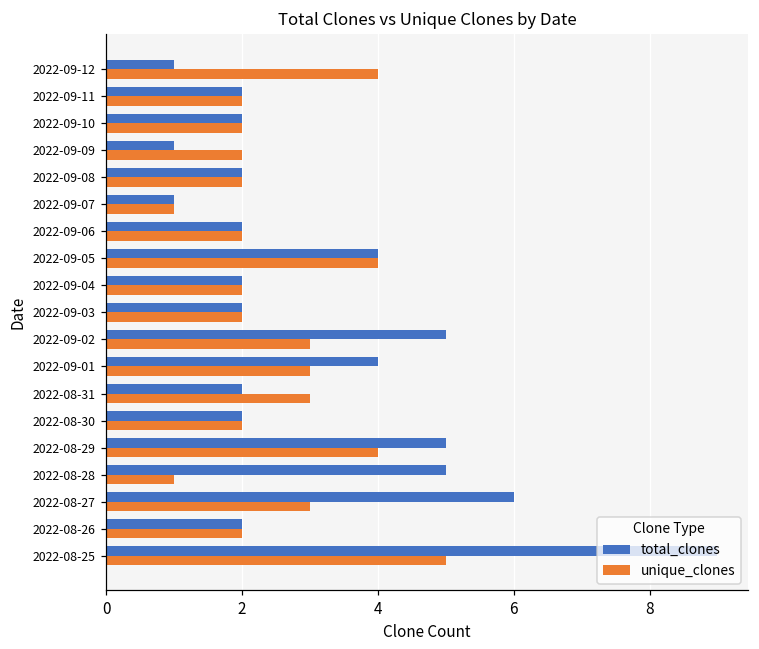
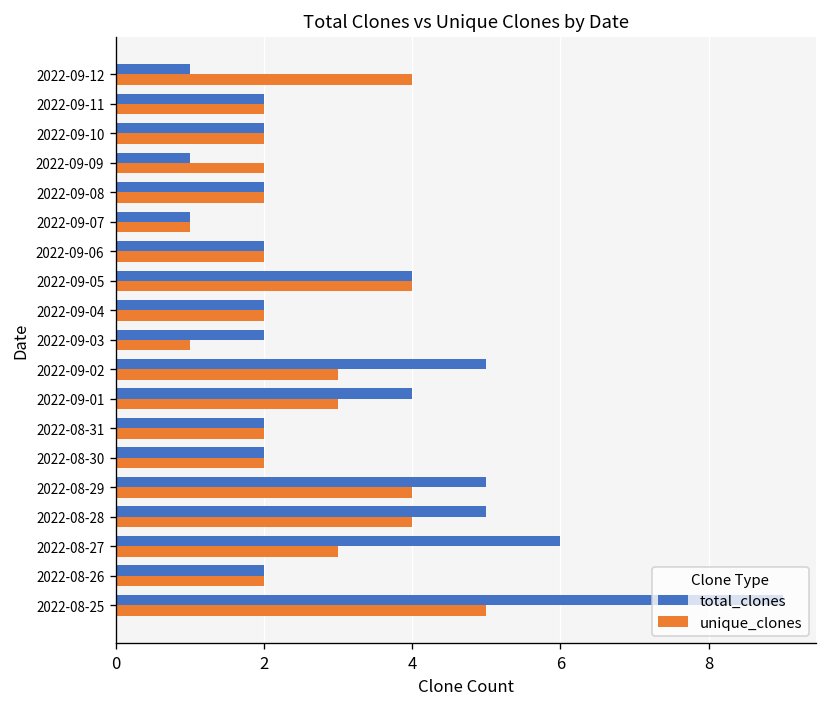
  {
    "total_clones": {
      "2022-09-12": 1,
      "2022-09-11": 2,
      "2022-09-10": 2,
      "2022-09-09": 1,
      "2022-09-08": 2,
      "2022-09-07": 1,
      "2022-09-06": 2,
      "2022-09-05": 4,
      "2022-09-04": 2,
      "2022-09-03": 2,
      "2022-09-02": 5,
      "2022-09-01": 4,
      "2022-08-31": 2,
      "2022-08-30": 2,
      "2022-08-29": 5,
      "2022-08-28": 5,
      "2022-08-27": 6,
      "2022-08-26": 2
    },
    "unique_clones": {
      "2022-09-12": 4,
      "2022-09-11": 2,
      "2022-09-10": 2,
      "2022-09-09": 2,
      "2022-09-08": 2,
      "2022-09-07": 1,
      "2022-09-06": 2,
      "2022-09-05": 4,
      "2022-09-04": 2,
-     "2022-09-03": 2,
+     "2022-09-03": 1,
      "2022-09-02": 3,
      "2022-09-01": 3,
-     "2022-08-31": 3,
+     "2022-08-31": 2,
      "2022-08-30": 2,
      "2022-08-29": 4,
-     "2022-08-28": 1,
+     "2022-08-28": 4,
      "2022-08-27": 3,
      "2022-08-26": 2,
      "2022-08-25": 5
    }
  }
